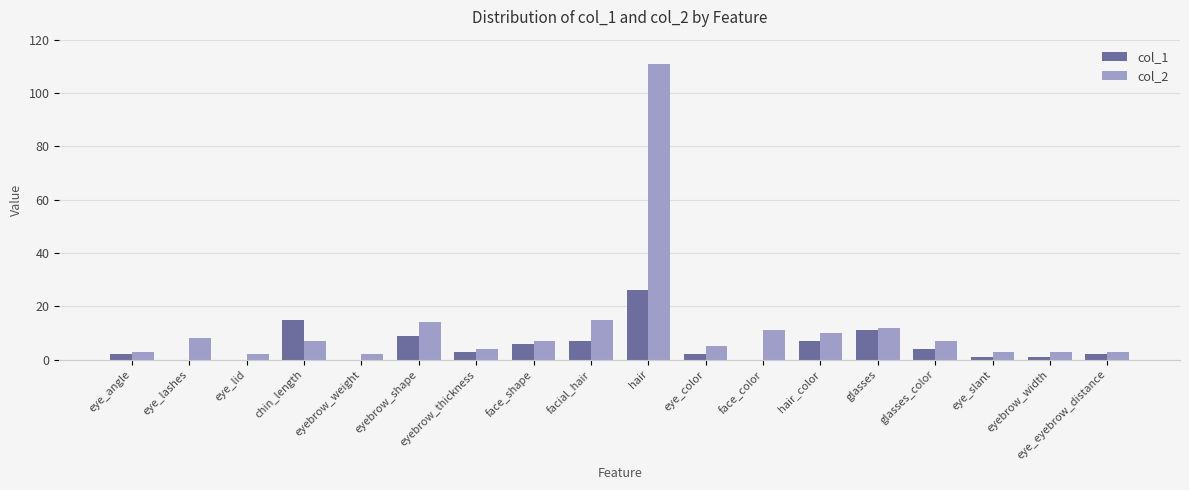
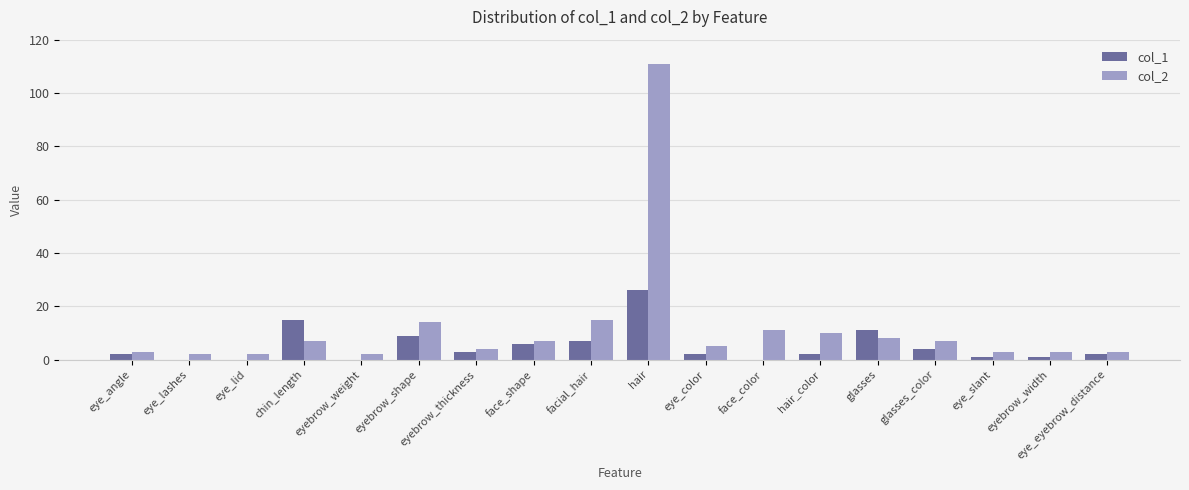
  {
    "col_1": {
      "eye_angle": 2,
      "eye_lashes": 0,
      "eye_lid": 0,
      "chin_length": 15,
      "eyebrow_weight": 0,
      "eyebrow_shape": 9,
      "eyebrow_thickness": 3,
      "face_shape": 6,
      "facial_hair": 7,
      "hair": 26,
      "eye_color": 2,
      "face_color": 0,
-     "hair_color": 7,
+     "hair_color": 2,
      "glasses": 11,
      "glasses_color": 4,
      "eye_slant": 1,
      "eyebrow_width": 1,
      "eye_eyebrow_distance": 2
    },
    "col_2": {
      "eye_angle": 3,
-     "eye_lashes": 8,
+     "eye_lashes": 2,
      "eye_lid": 2,
      "chin_length": 7,
      "eyebrow_weight": 2,
      "eyebrow_shape": 14,
      "eyebrow_thickness": 4,
      "face_shape": 7,
      "facial_hair": 15,
      "hair": 111,
      "eye_color": 5,
      "face_color": 11,
      "hair_color": 10,
-     "glasses": 12,
+     "glasses": 8,
      "glasses_color": 7,
      "eye_slant": 3,
      "eyebrow_width": 3,
      "eye_eyebrow_distance": 3
    }
  }
